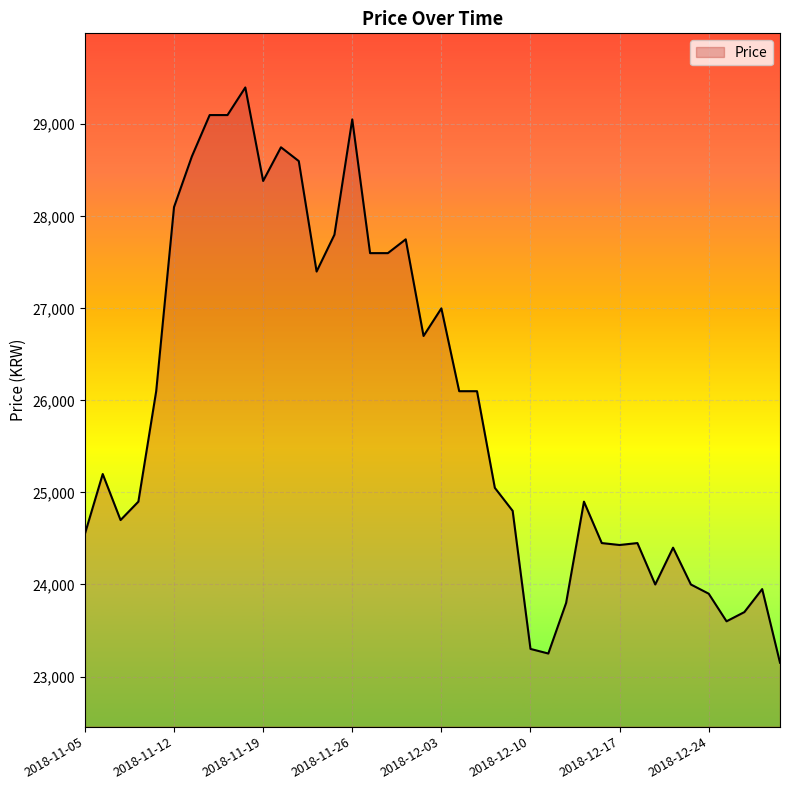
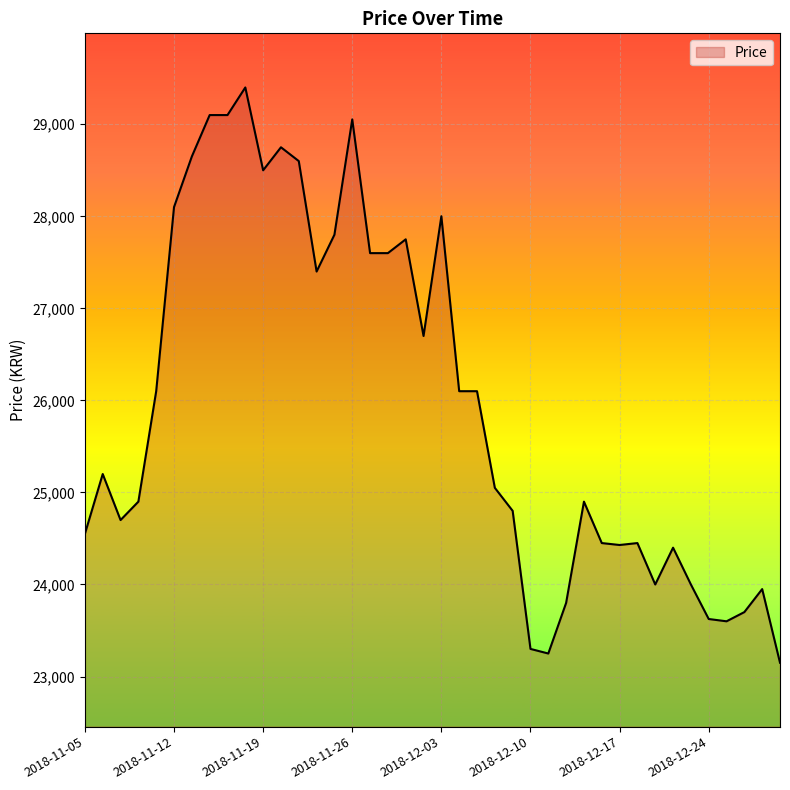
  {
    "2018-11-05": "24,600",
    "2018-11-12": "28,100",
-   "2018-11-19": "28,400",
+   "2018-11-19": "28,500",
    "2018-11-26": "29,100",
-   "2018-12-03": "27,000",
+   "2018-12-03": "28,000",
    "2018-12-10": "23,300",
    "2018-12-17": "24,400",
-   "2018-12-24": "23,900"
+   "2018-12-24": "23,600"
  }
